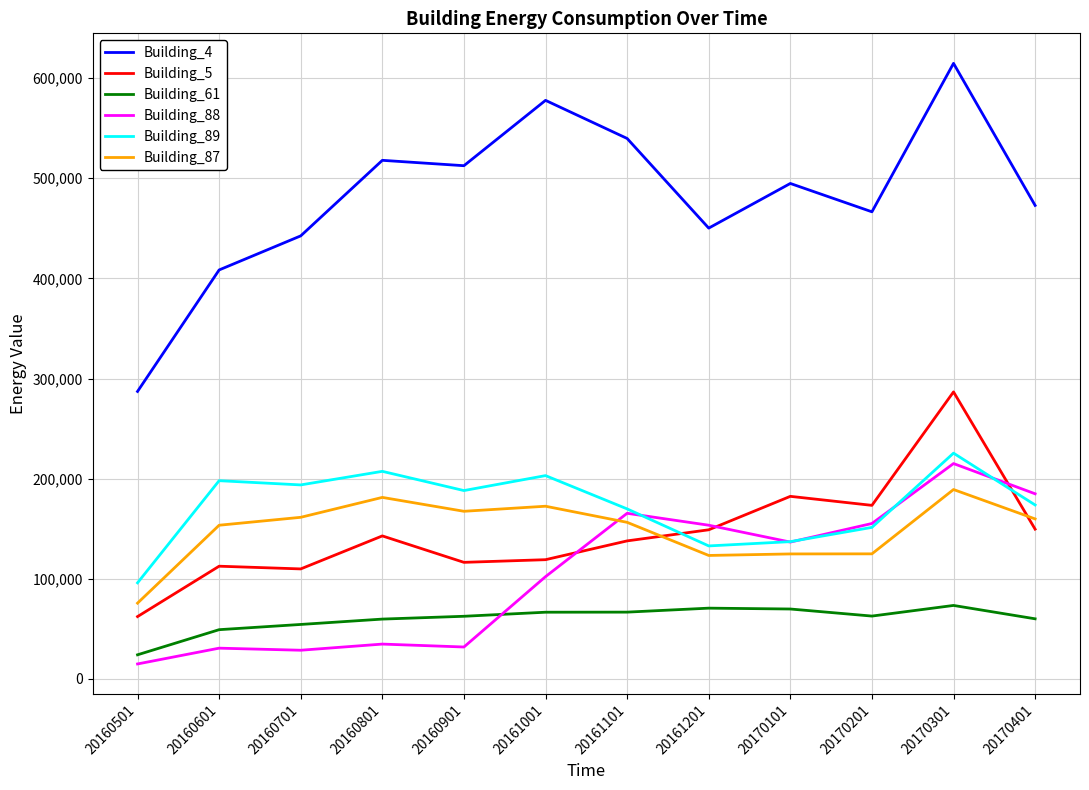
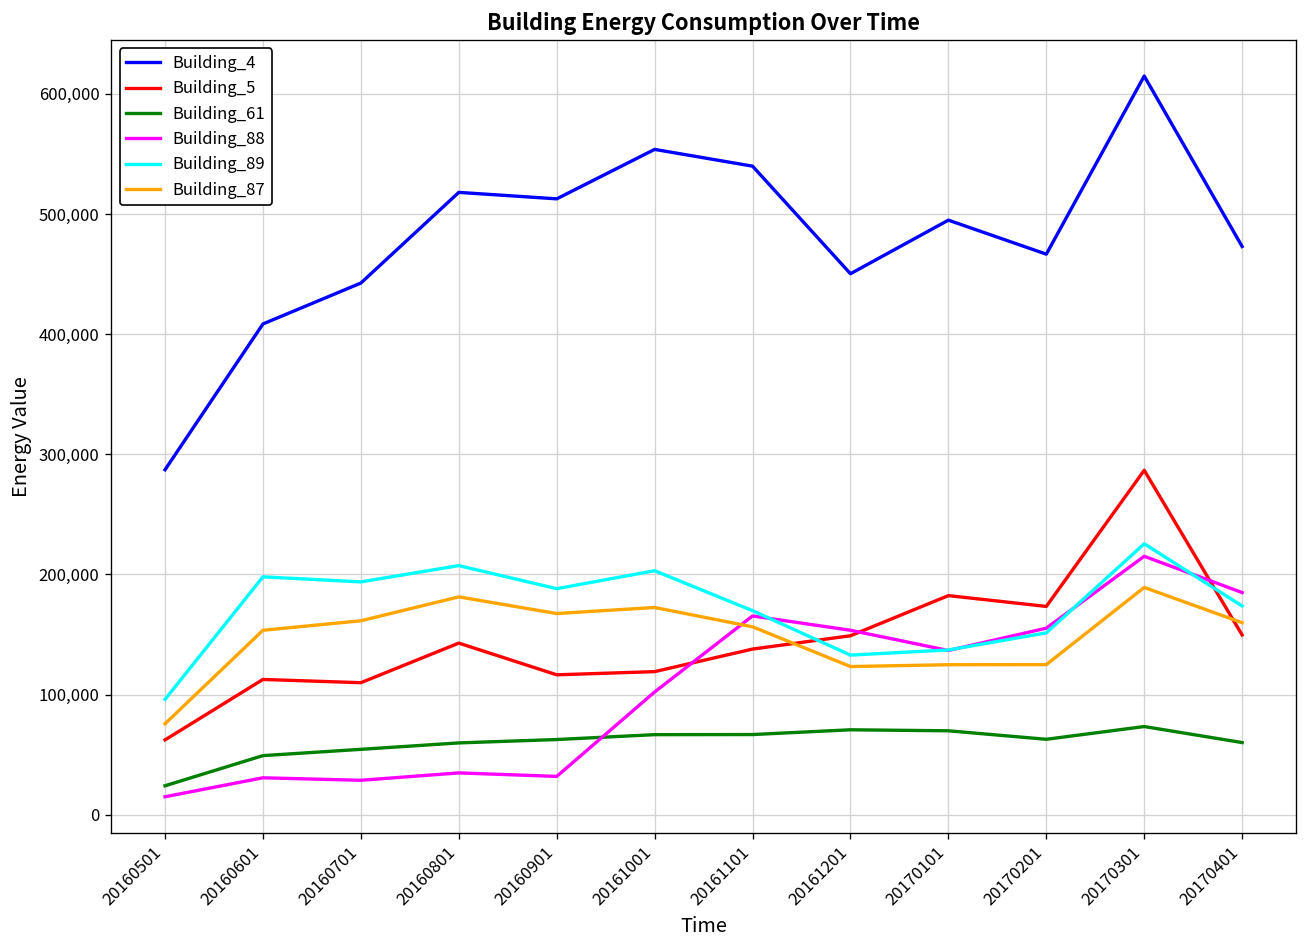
  {
    "Building_4": {
      "20160501": "287,000",
      "20160601": "408,000",
      "20160701": "442,000",
      "20160801": "518,000",
      "20160901": "513,000",
-     "20161001": "578,000",
+     "20161001": "554,000",
      "20161101": "540,000",
      "20161201": "450,000",
      "20170101": "495,000",
      "20170201": "467,000",
      "20170301": "615,000",
      "20170401": "473,000"
    },
    "Building_5": {
      "20160501": "62,000",
      "20160601": "113,000",
      "20160701": "110,000",
      "20160801": "143,000",
      "20160901": "116,000",
      "20161001": "119,000",
      "20161101": "138,000",
      "20161201": "149,000",
      "20170101": "182,000",
      "20170201": "173,000",
      "20170301": "287,000",
      "20170401": "150,000"
    },
    "Building_61": {
      "20160501": "24,000",
      "20160601": "49,000",
      "20160701": "54,000",
      "20160801": "60,000",
      "20160901": "63,000",
      "20161001": "67,000",
      "20161101": "67,000",
      "20161201": "71,000",
      "20170101": "70,000",
      "20170201": "63,000",
      "20170301": "73,000",
      "20170401": "60,000"
    },
    "Building_88": {
      "20160501": "15,000",
      "20160601": "31,000",
      "20160701": "29,000",
      "20160801": "35,000",
      "20160901": "32,000",
      "20161001": "102,000",
      "20161101": "165,000",
      "20161201": "153,000",
      "20170201": "155,000",
      "20170301": "215,000",
      "20170401": "185,000"
    },
    "Building_89": {
      "20160501": "96,000",
      "20160601": "198,000",
      "20160701": "194,000",
      "20160801": "207,000",
      "20160901": "188,000",
      "20161001": "203,000",
      "20161101": "170,000",
      "20161201": "133,000",
      "20170201": "151,000",
      "20170301": "225,000",
      "20170401": "174,000"
    },
    "Building_87": {
      "20160501": "76,000",
      "20160601": "153,000",
      "20160701": "161,000",
      "20160801": "181,000",
      "20160901": "167,000",
      "20161001": "172,000",
      "20161101": "156,000",
      "20161201": "123,000",
      "20170101": "125,000",
      "20170201": "125,000",
      "20170301": "189,000",
      "20170401": "160,000"
    }
  }
